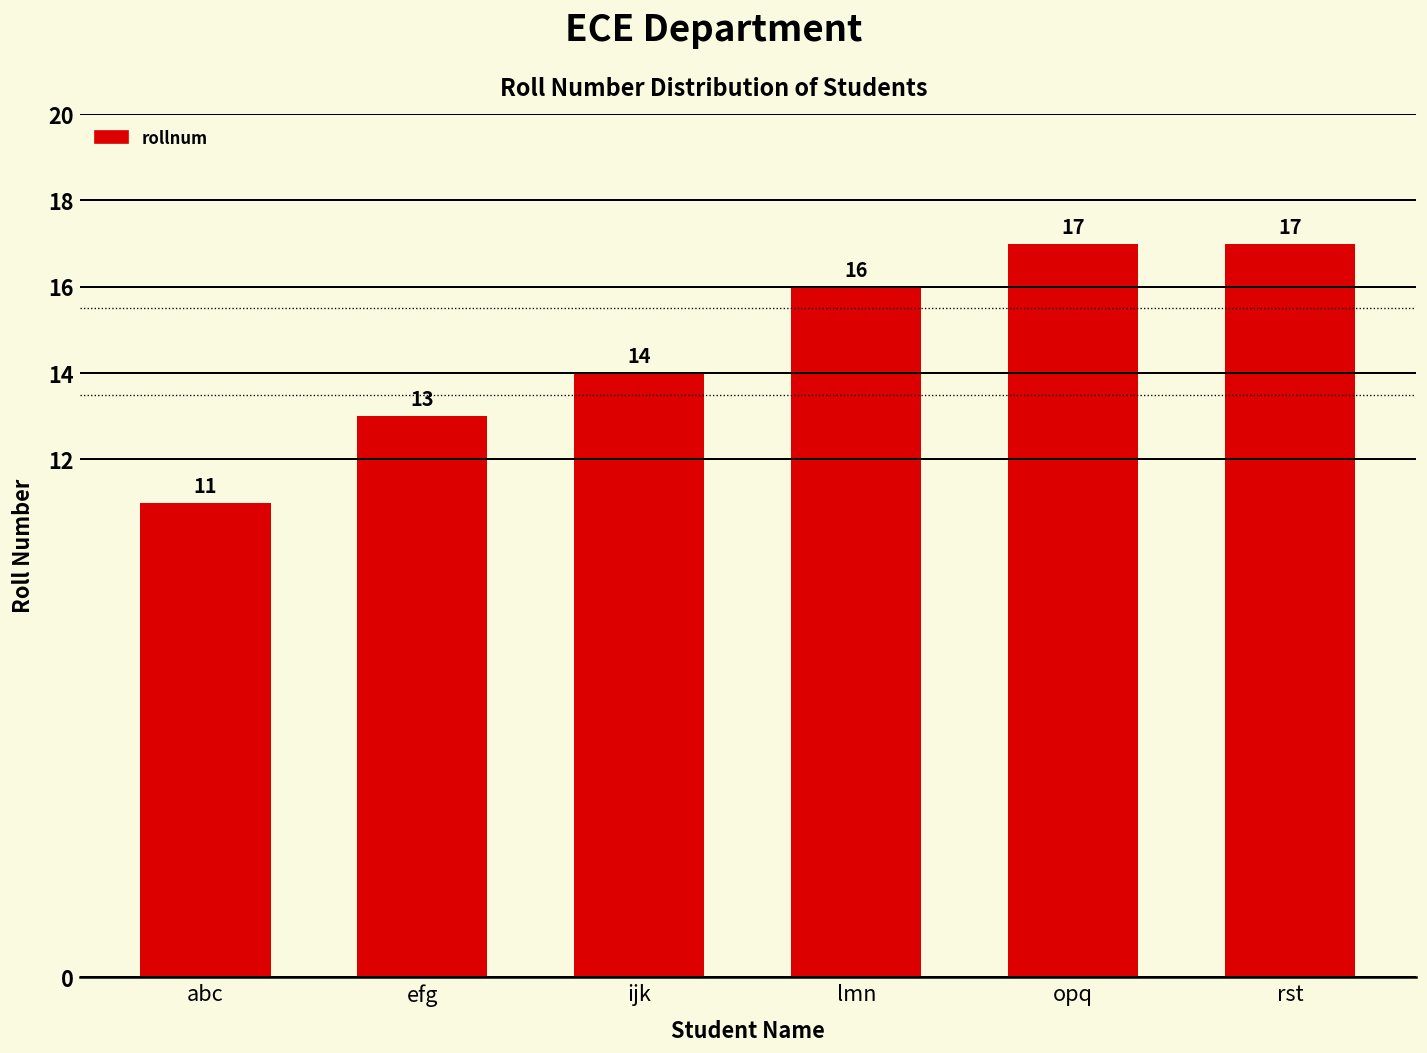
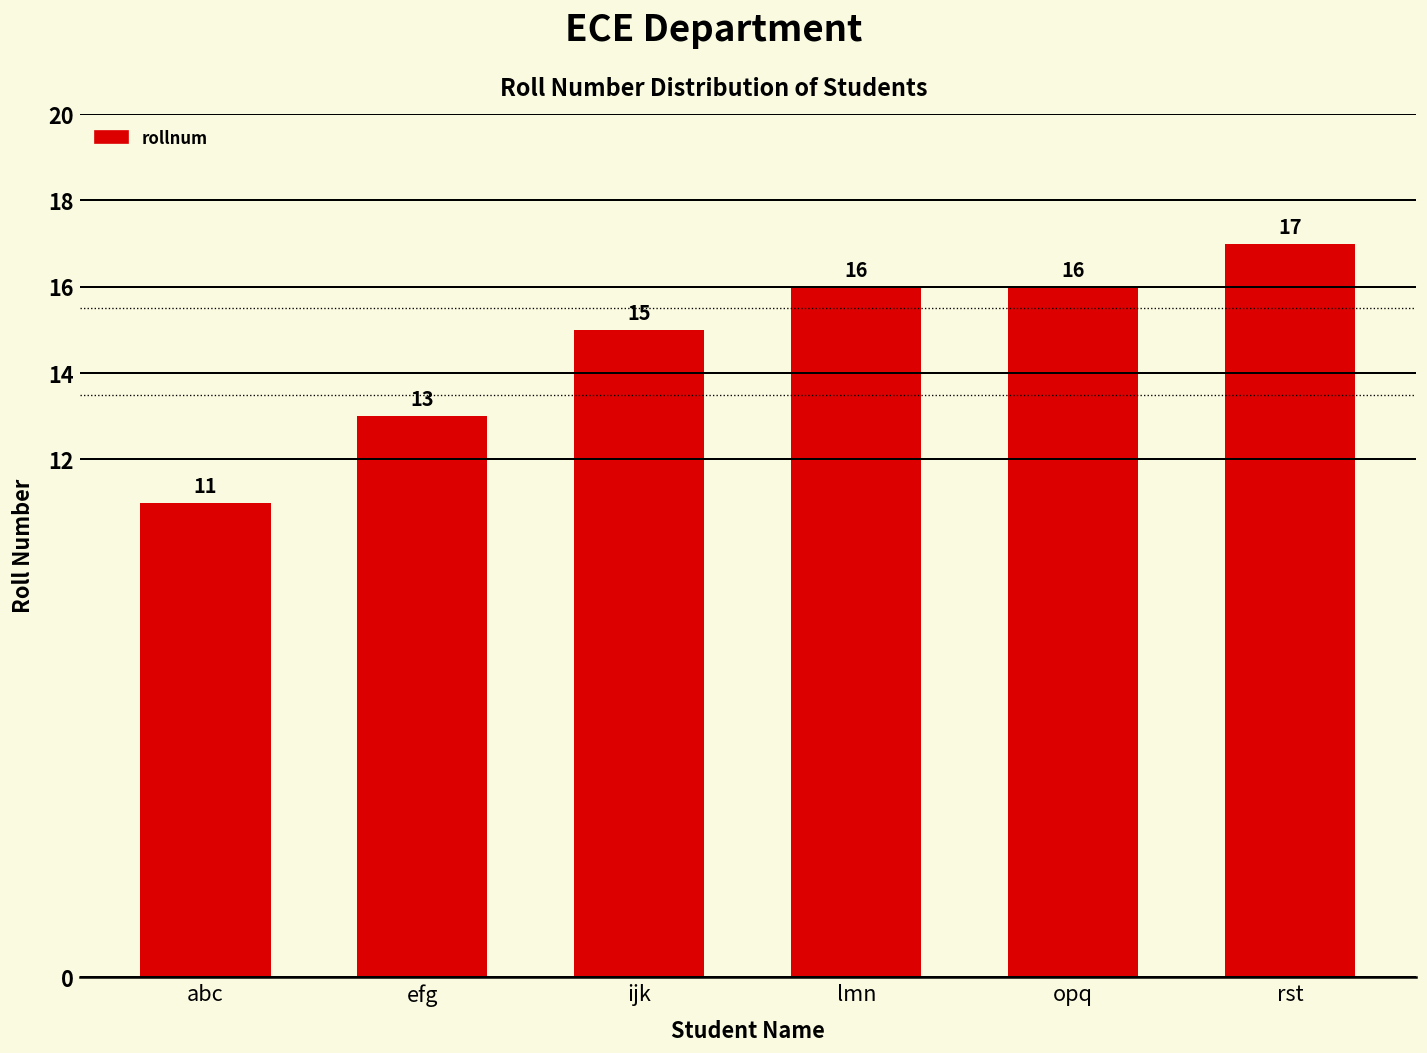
  {
    "abc": 11,
    "efg": 13,
-   "ijk": 14,
+   "ijk": 15,
    "lmn": 16,
-   "opq": 17,
+   "opq": 16,
    "rst": 17
  }
